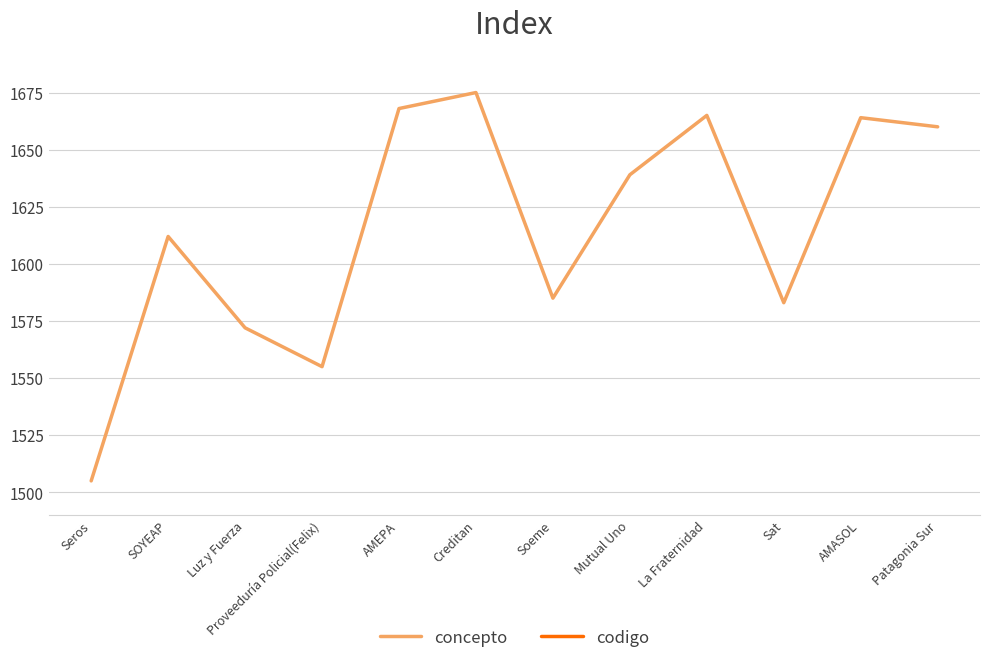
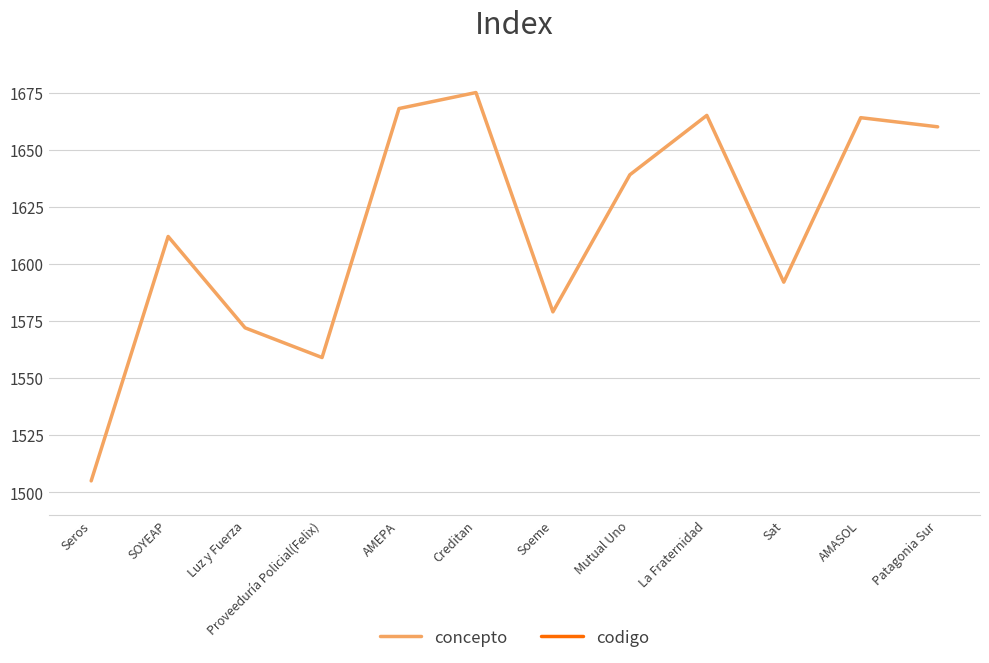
  {
    "concepto": {
      "Seros": 1505,
      "SOYEAP": 1612,
      "Luz y Fuerza": 1572,
-     "Proveeduría Policial(Felix)": 1555,
+     "Proveeduría Policial(Felix)": 1559,
      "AMEPA": 1668,
      "Creditan": 1675,
-     "Soeme": 1585,
+     "Soeme": 1579,
      "Mutual Uno": 1639,
      "La Fraternidad": 1665,
-     "Sat": 1583,
+     "Sat": 1592,
      "AMASOL": 1664,
      "Patagonia Sur": 1660
    }
  }
